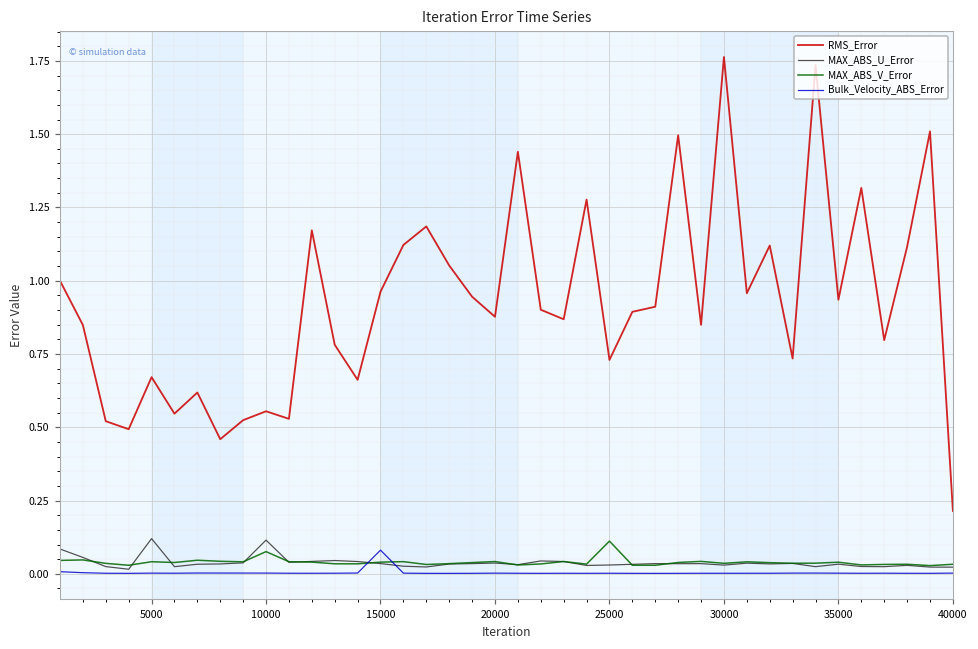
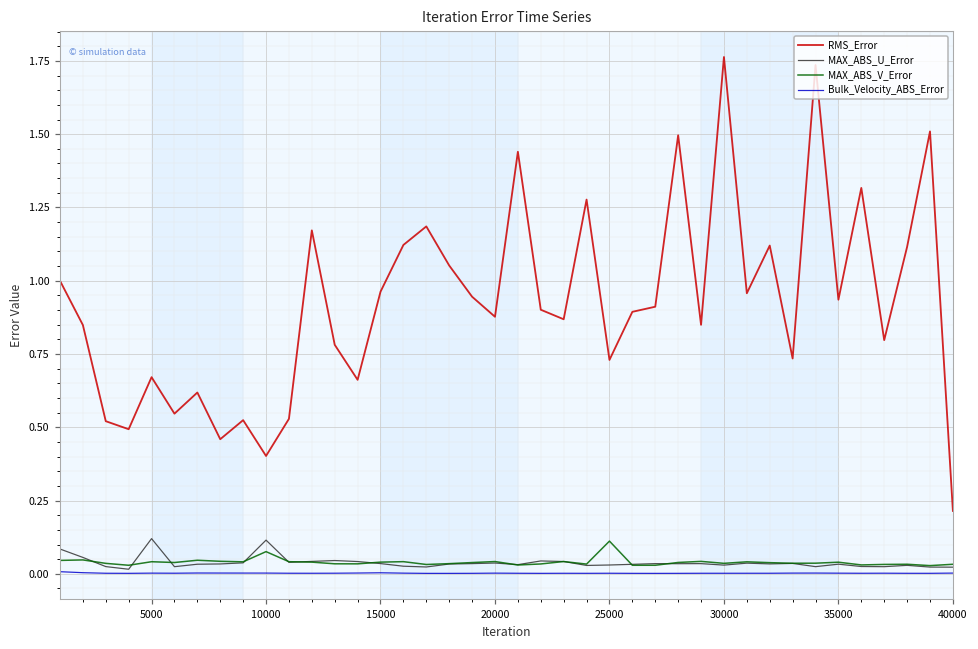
  {
    "RMS_Error": {
      "5000": 0.67,
-     "10000": 0.55,
+     "10000": 0.40,
      "15000": 0.96,
      "20000": 0.88,
      "25000": 0.73,
      "30000": 1.76,
      "35000": 0.94,
      "40000": 0.21
    },
    "MAX_ABS_U_Error": {
      "5000": 0.12,
      "10000": 0.11,
      "25000": 0.03,
      "40000": 0.02
    },
    "MAX_ABS_V_Error": {
      "5000": 0.04,
      "10000": 0.08,
      "25000": 0.11,
      "40000": 0.03
    },
    "Bulk_Velocity_ABS_Error": {
      "5000": 0.00,
      "10000": 0.00,
-     "15000": 0.08,
+     "15000": 0.00,
      "20000": 0.00,
      "25000": 0.00,
      "30000": 0.00,
      "35000": 0.00,
      "40000": 0.00
    }
  }
